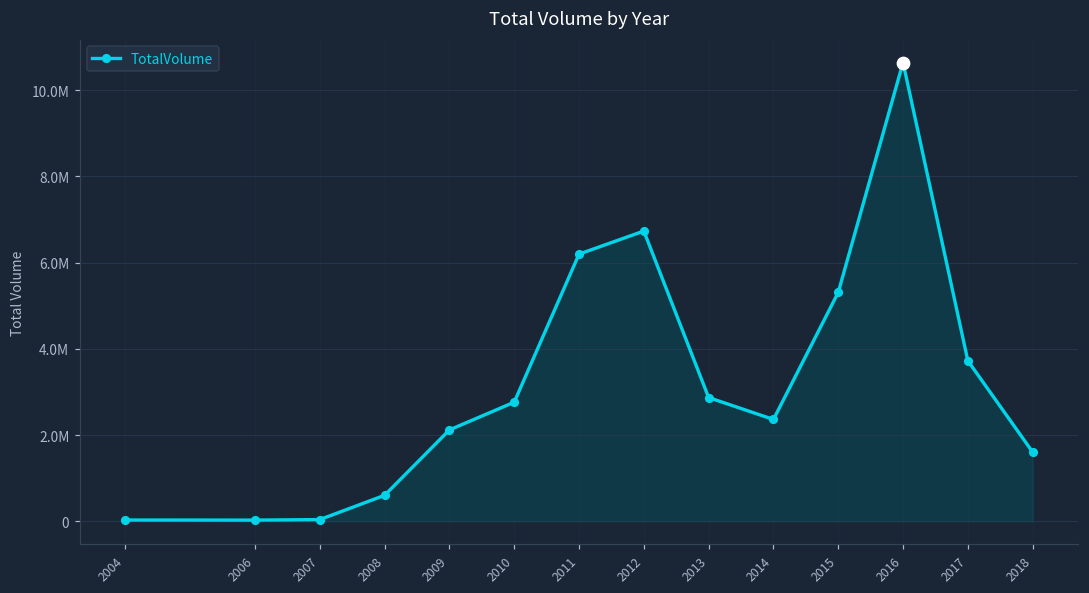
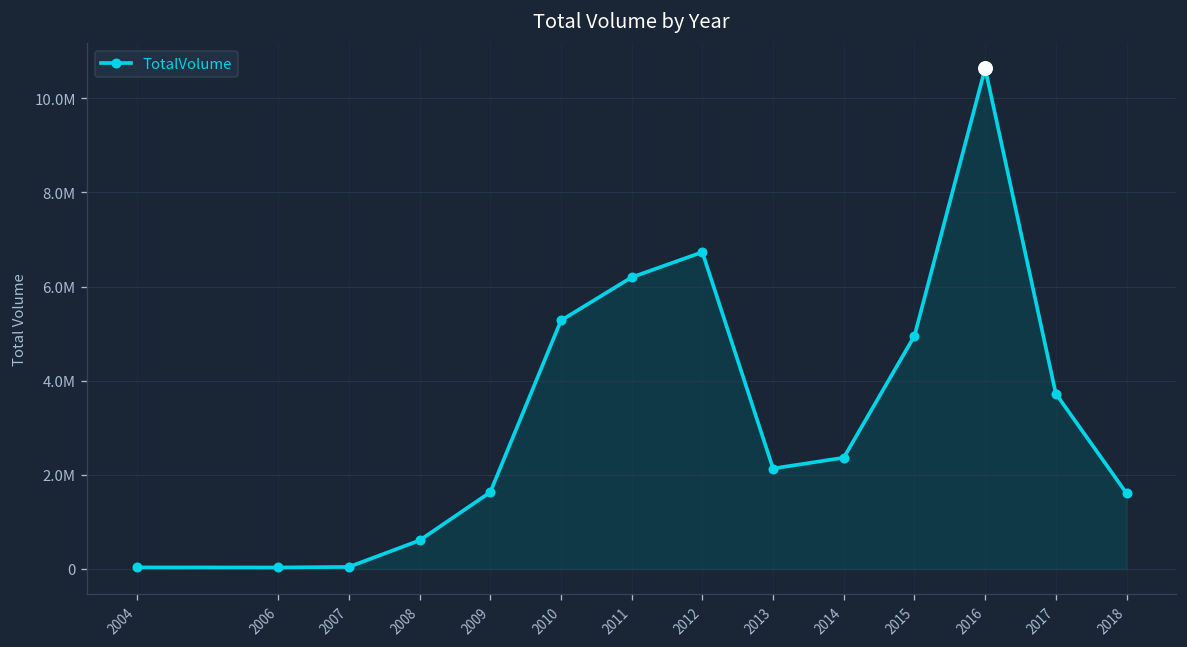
  {
    "TotalVolume": {
      "2004": 0,
      "2006": 0,
      "2007": 0,
      "2008": 600000,
-     "2009": 2100000,
-     "2010": 2800000,
+     "2009": 1600000,
+     "2010": 5300000,
      "2011": 6200000,
      "2012": 6700000,
-     "2013": 2900000,
+     "2013": 2100000,
      "2014": 2400000,
-     "2015": 5300000,
+     "2015": 4900000,
      "2017": 3700000,
      "2018": 1600000
    }
  }
